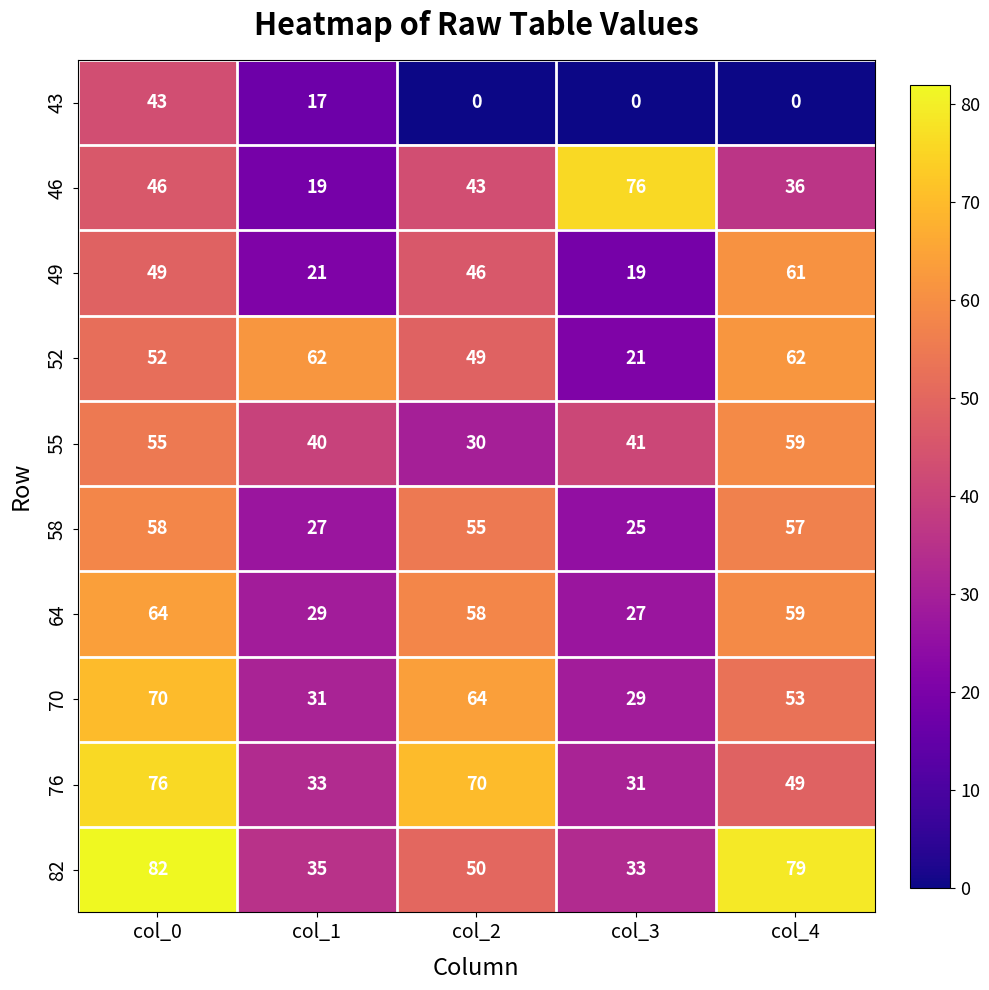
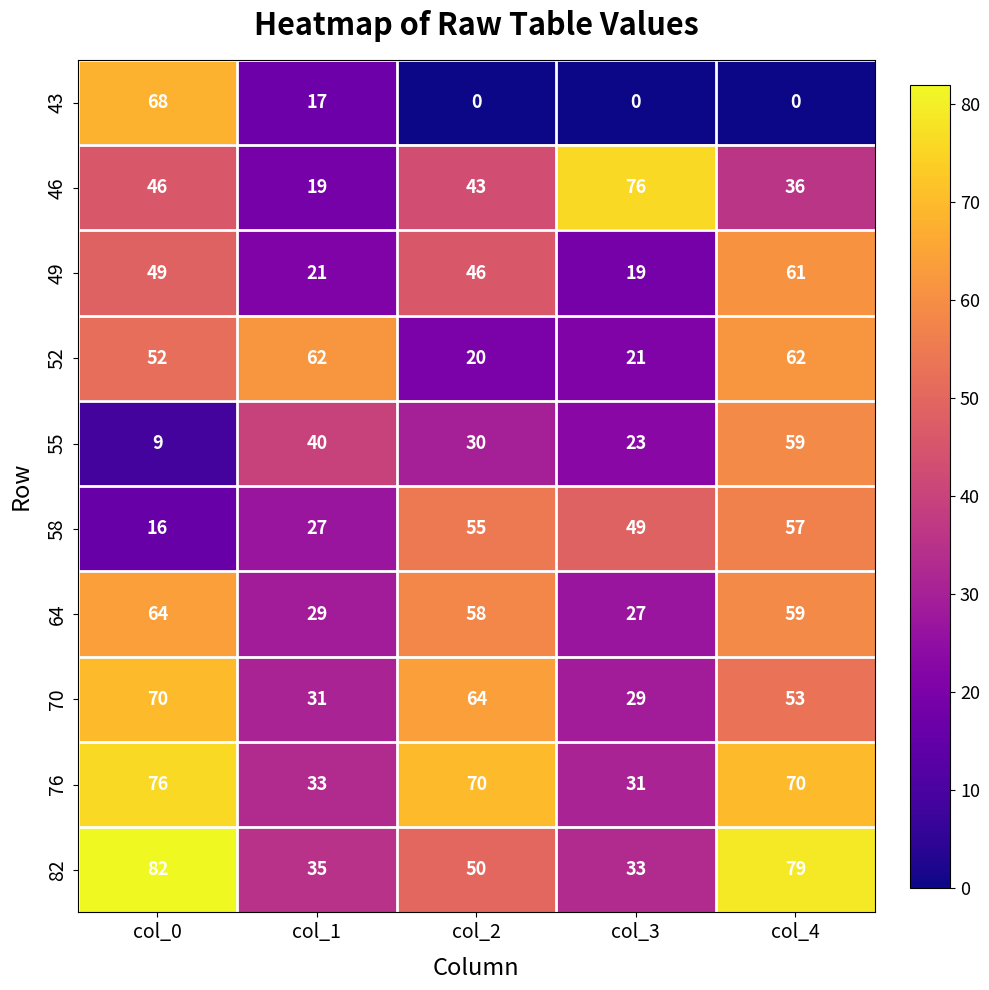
  {
    "43": {
-     "col_0": 43,
+     "col_0": 68,
      "col_1": 17,
      "col_2": 0,
      "col_3": 0,
      "col_4": 0
    },
    "46": {
      "col_0": 46,
      "col_1": 19,
      "col_2": 43,
      "col_3": 76,
      "col_4": 36
    },
    "49": {
      "col_0": 49,
      "col_1": 21,
      "col_2": 46,
      "col_3": 19,
      "col_4": 61
    },
    "52": {
      "col_0": 52,
      "col_1": 62,
-     "col_2": 49,
+     "col_2": 20,
      "col_3": 21,
      "col_4": 62
    },
    "55": {
-     "col_0": 55,
+     "col_0": 9,
      "col_1": 40,
      "col_2": 30,
-     "col_3": 41,
+     "col_3": 23,
      "col_4": 59
    },
    "58": {
-     "col_0": 58,
+     "col_0": 16,
      "col_1": 27,
      "col_2": 55,
-     "col_3": 25,
+     "col_3": 49,
      "col_4": 57
    },
    "64": {
      "col_0": 64,
      "col_1": 29,
      "col_2": 58,
      "col_3": 27,
      "col_4": 59
    },
    "70": {
      "col_0": 70,
      "col_1": 31,
      "col_2": 64,
      "col_3": 29,
      "col_4": 53
    },
    "76": {
      "col_0": 76,
      "col_1": 33,
      "col_2": 70,
      "col_3": 31,
-     "col_4": 49
+     "col_4": 70
    },
    "82": {
      "col_0": 82,
      "col_1": 35,
      "col_2": 50,
      "col_3": 33,
      "col_4": 79
    }
  }
